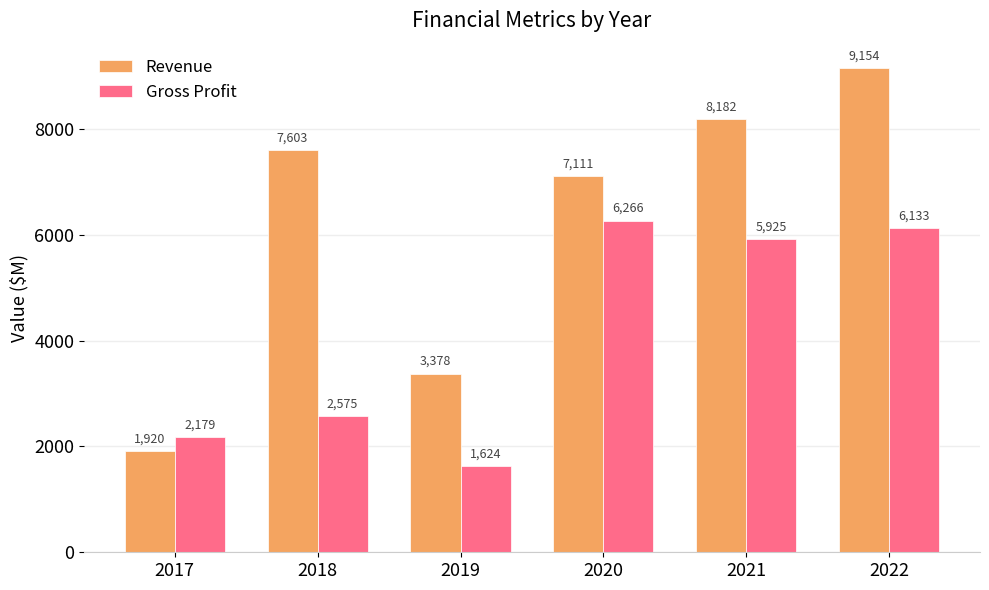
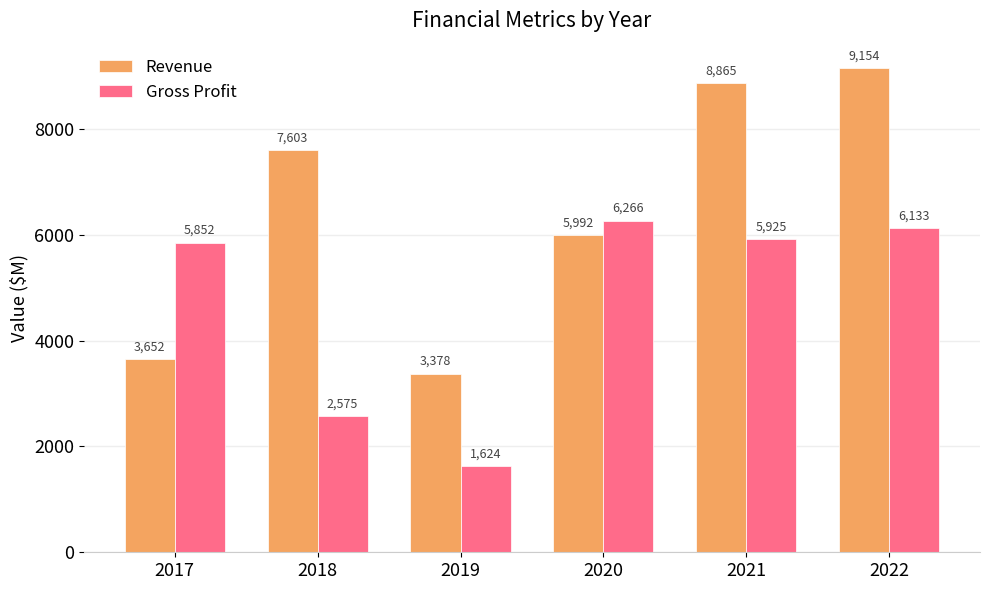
  {
    "Revenue": {
-     "2017": "1,920",
+     "2017": "3,652",
      "2018": "7,603",
      "2019": "3,378",
-     "2020": "7,111",
-     "2021": "8,182",
+     "2020": "5,992",
+     "2021": "8,865",
      "2022": "9,154"
    },
    "Gross Profit": {
-     "2017": "2,179",
+     "2017": "5,852",
      "2018": "2,575",
      "2019": "1,624",
      "2020": "6,266",
      "2021": "5,925",
      "2022": "6,133"
    }
  }
